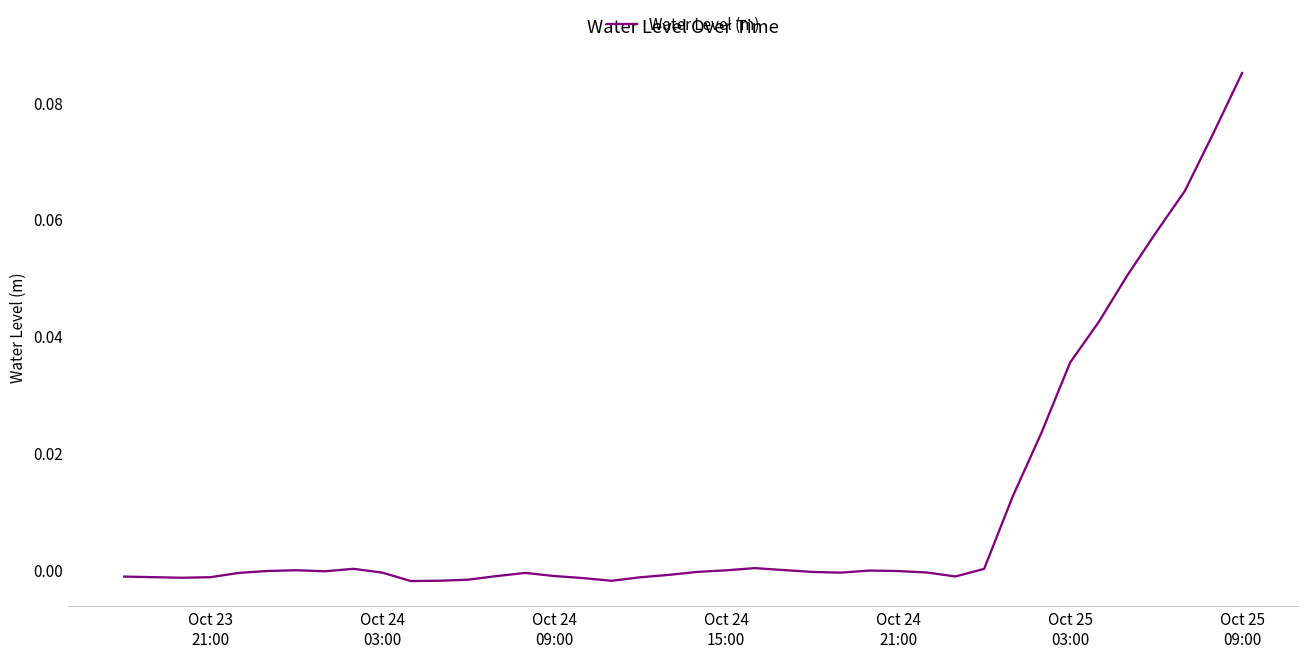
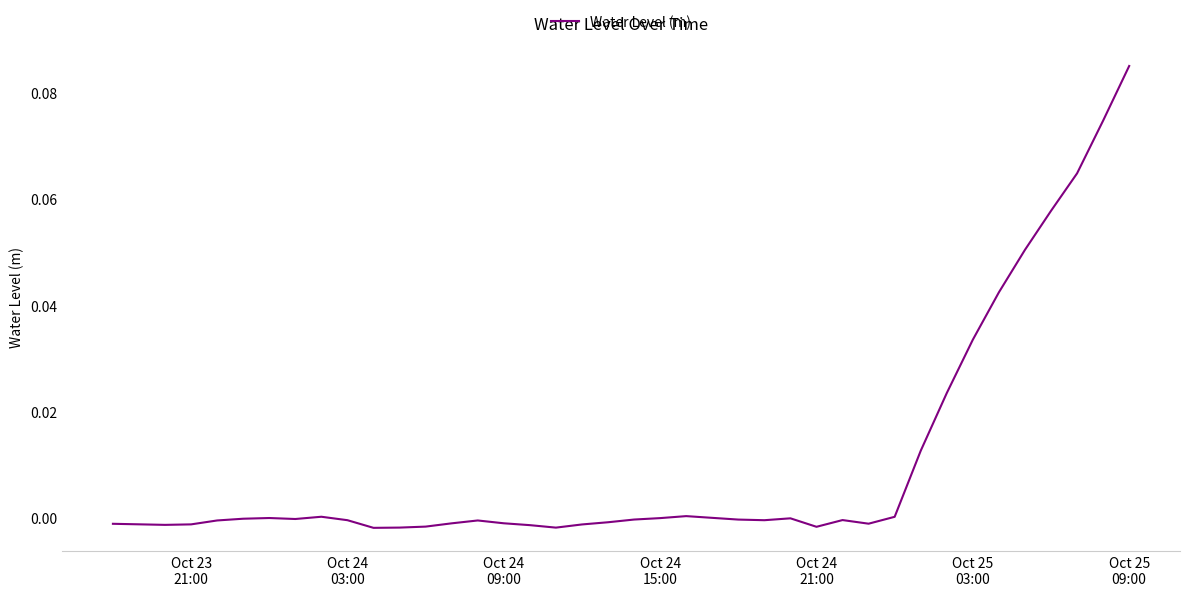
  {
    "Oct 23 21:00": -0.001,
    "Oct 24 03:00": 0.000,
    "Oct 24 09:00": -0.001,
    "Oct 24 15:00": 0.000,
-   "Oct 24 21:00": 0.000,
-   "Oct 25 03:00": 0.036,
+   "Oct 24 21:00": -0.002,
+   "Oct 25 03:00": 0.034,
    "Oct 25 09:00": 0.085
  }
